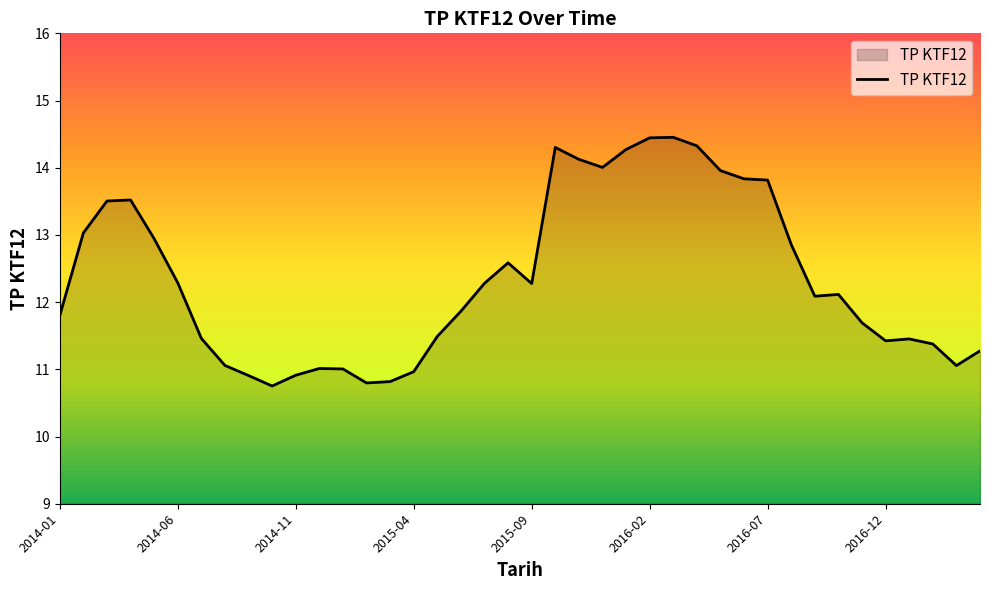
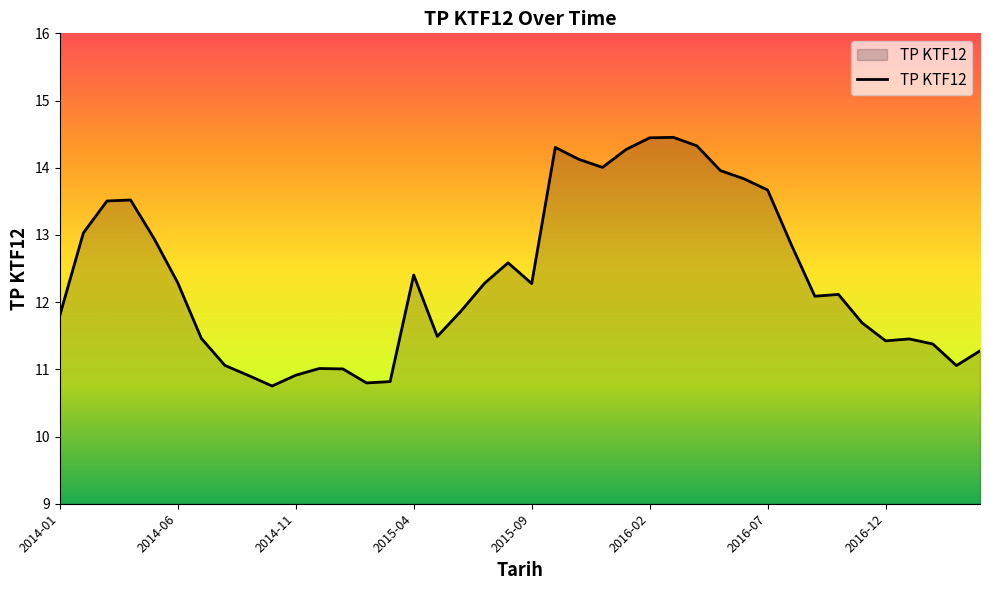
  {
    "2014-01": 11.8,
    "2014-06": 12.3,
    "2014-11": 10.9,
-   "2015-04": 11.0,
+   "2015-04": 12.4,
    "2015-09": 12.3,
    "2016-02": 14.4,
-   "2016-07": 13.8,
+   "2016-07": 13.7,
    "2016-12": 11.4
  }
